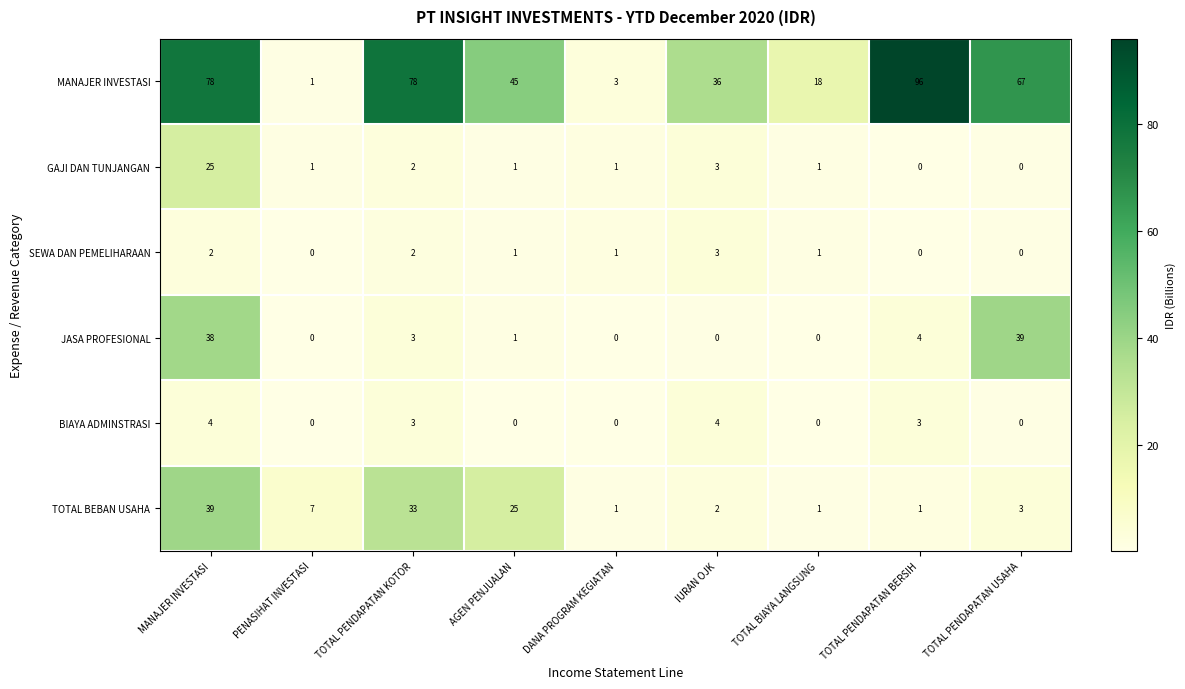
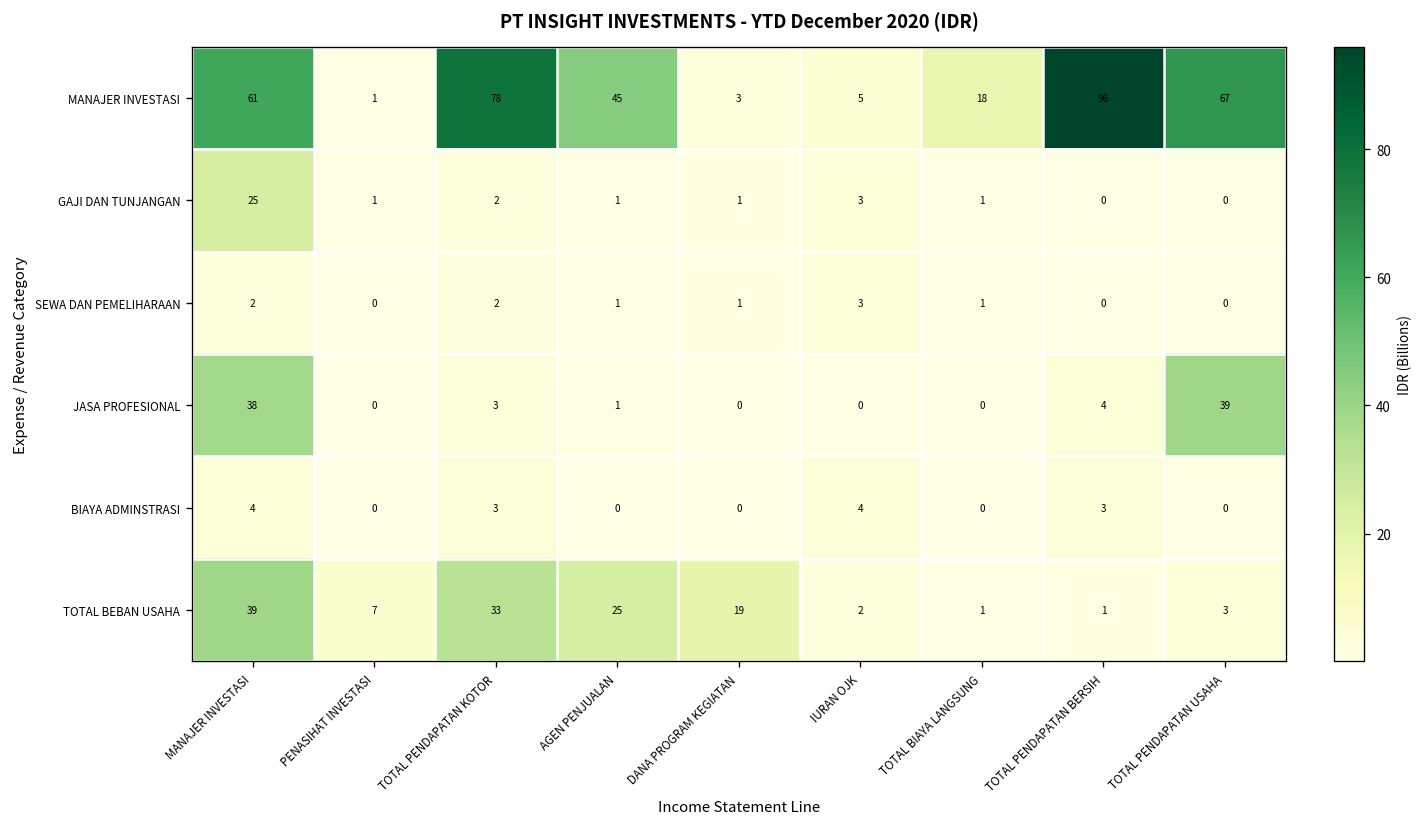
  {
    "MANAJER INVESTASI": {
-     "MANAJER INVESTASI": 78,
+     "MANAJER INVESTASI": 61,
      "PENASIHAT INVESTASI": 1,
      "TOTAL PENDAPATAN KOTOR": 78,
      "AGEN PENJUALAN": 45,
      "DANA PROGRAM KEGIATAN": 3,
-     "IURAN OJK": 36,
+     "IURAN OJK": 5,
      "TOTAL BIAYA LANGSUNG": 18,
      "TOTAL PENDAPATAN BERSIH": 96,
      "TOTAL PENDAPATAN USAHA": 67
    },
    "GAJI DAN TUNJANGAN": {
      "MANAJER INVESTASI": 25,
      "PENASIHAT INVESTASI": 1,
      "TOTAL PENDAPATAN KOTOR": 2,
      "AGEN PENJUALAN": 1,
      "DANA PROGRAM KEGIATAN": 1,
      "IURAN OJK": 3,
      "TOTAL BIAYA LANGSUNG": 1,
      "TOTAL PENDAPATAN BERSIH": 0,
      "TOTAL PENDAPATAN USAHA": 0
    },
    "SEWA DAN PEMELIHARAAN": {
      "MANAJER INVESTASI": 2,
      "PENASIHAT INVESTASI": 0,
      "TOTAL PENDAPATAN KOTOR": 2,
      "AGEN PENJUALAN": 1,
      "DANA PROGRAM KEGIATAN": 1,
      "IURAN OJK": 3,
      "TOTAL BIAYA LANGSUNG": 1,
      "TOTAL PENDAPATAN BERSIH": 0,
      "TOTAL PENDAPATAN USAHA": 0
    },
    "JASA PROFESIONAL": {
      "MANAJER INVESTASI": 38,
      "PENASIHAT INVESTASI": 0,
      "TOTAL PENDAPATAN KOTOR": 3,
      "AGEN PENJUALAN": 1,
      "DANA PROGRAM KEGIATAN": 0,
      "IURAN OJK": 0,
      "TOTAL BIAYA LANGSUNG": 0,
      "TOTAL PENDAPATAN BERSIH": 4,
      "TOTAL PENDAPATAN USAHA": 39
    },
    "BIAYA ADMINSTRASI": {
      "MANAJER INVESTASI": 4,
      "PENASIHAT INVESTASI": 0,
      "TOTAL PENDAPATAN KOTOR": 3,
      "AGEN PENJUALAN": 0,
      "DANA PROGRAM KEGIATAN": 0,
      "IURAN OJK": 4,
      "TOTAL BIAYA LANGSUNG": 0,
      "TOTAL PENDAPATAN BERSIH": 3,
      "TOTAL PENDAPATAN USAHA": 0
    },
    "TOTAL BEBAN USAHA": {
      "MANAJER INVESTASI": 39,
      "PENASIHAT INVESTASI": 7,
      "TOTAL PENDAPATAN KOTOR": 33,
      "AGEN PENJUALAN": 25,
-     "DANA PROGRAM KEGIATAN": 1,
+     "DANA PROGRAM KEGIATAN": 19,
      "IURAN OJK": 2,
      "TOTAL BIAYA LANGSUNG": 1,
      "TOTAL PENDAPATAN BERSIH": 1,
      "TOTAL PENDAPATAN USAHA": 3
    }
  }
